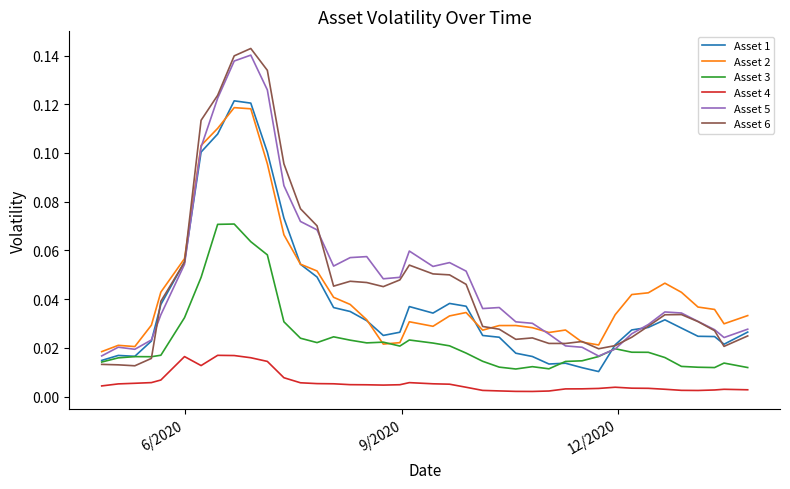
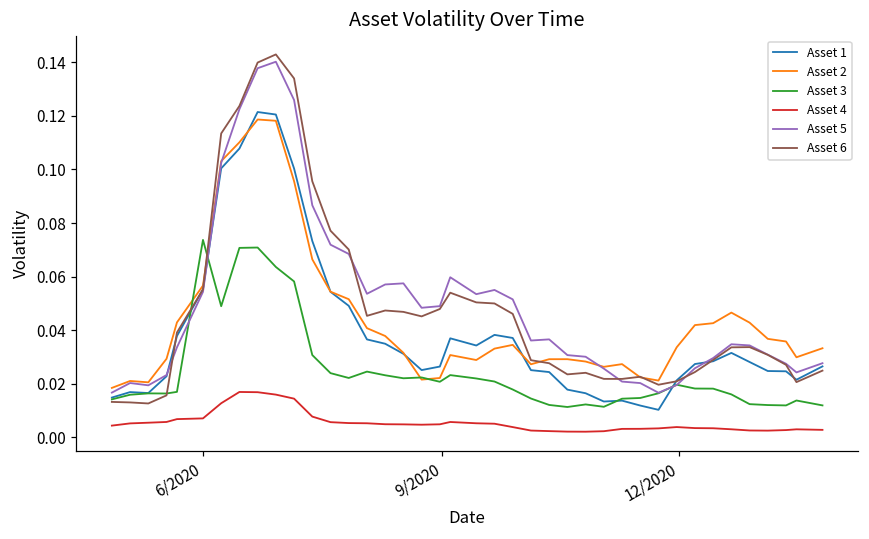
  {
    "Asset 2": {
      "6/2020": 0.057
    },
    "Asset 3": {
-     "6/2020": 0.032
+     "6/2020": 0.074
    },
    "Asset 4": {
-     "6/2020": 0.016
+     "6/2020": 0.007
    }
  }
